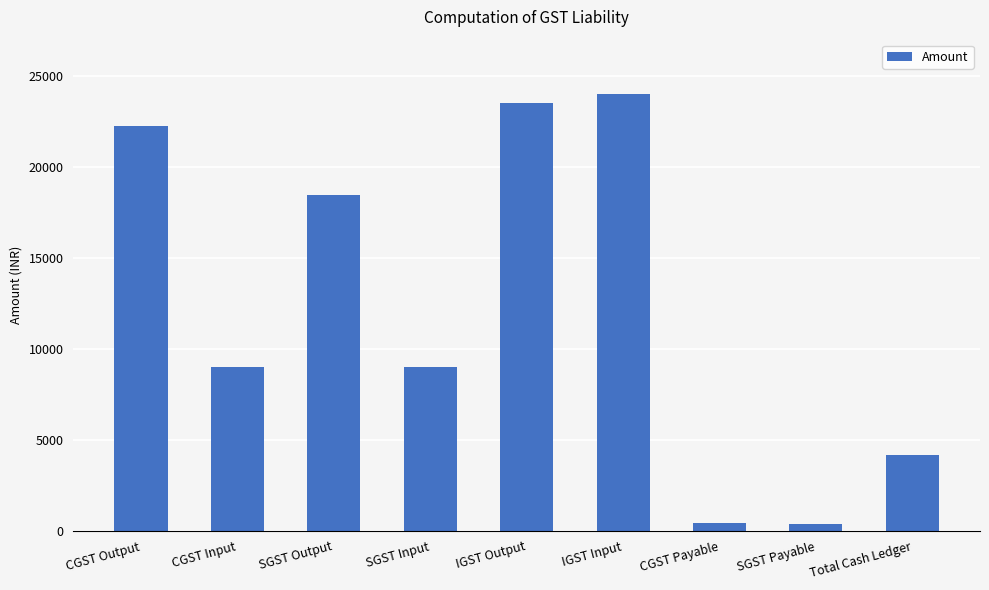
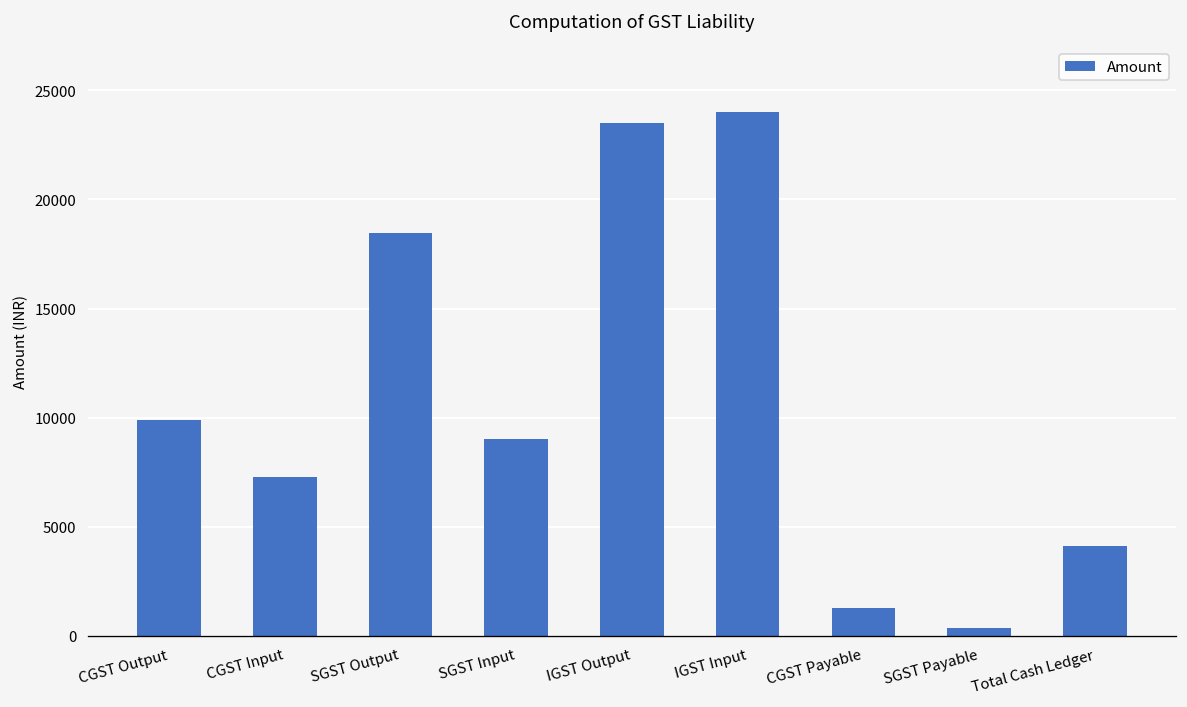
  {
-   "CGST Output": 22300,
-   "CGST Input": 9000,
+   "CGST Output": 9900,
+   "CGST Input": 7300,
    "SGST Output": 18400,
    "SGST Input": 9000,
    "IGST Output": 23500,
    "IGST Input": 24000,
-   "CGST Payable": 400,
+   "CGST Payable": 1300,
    "SGST Payable": 400,
    "Total Cash Ledger": 4100
  }
